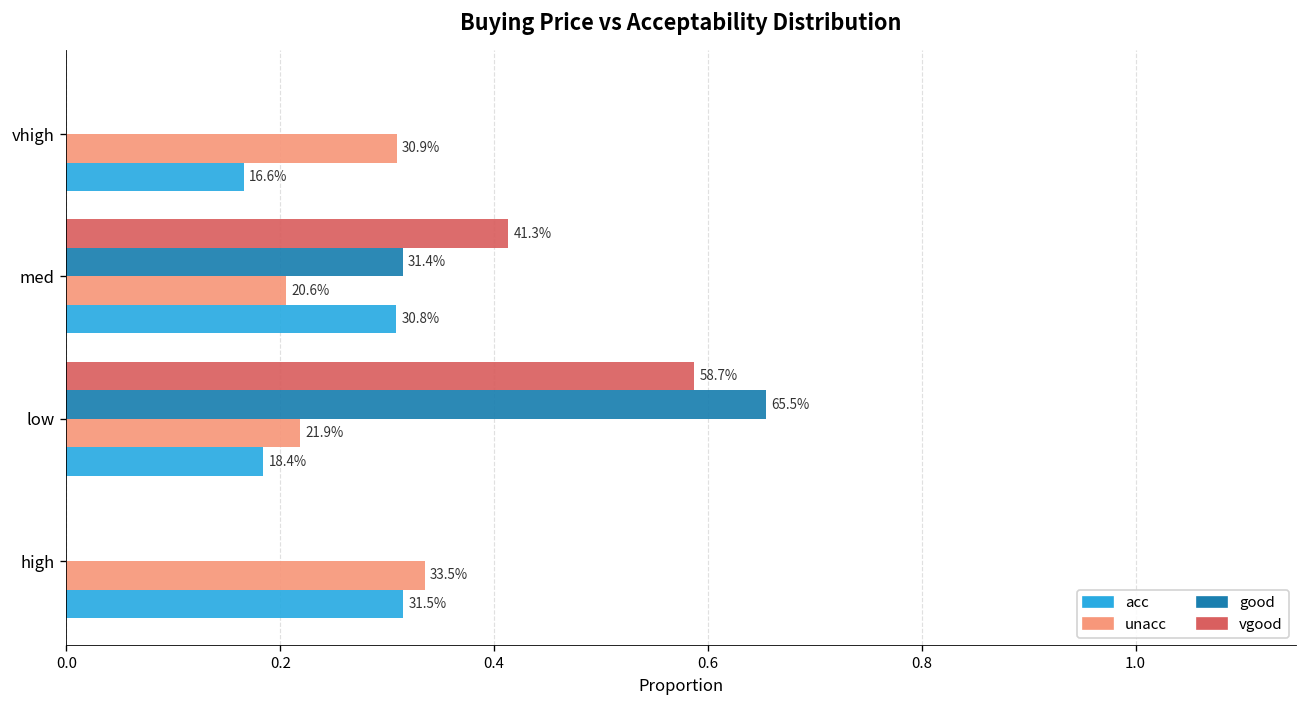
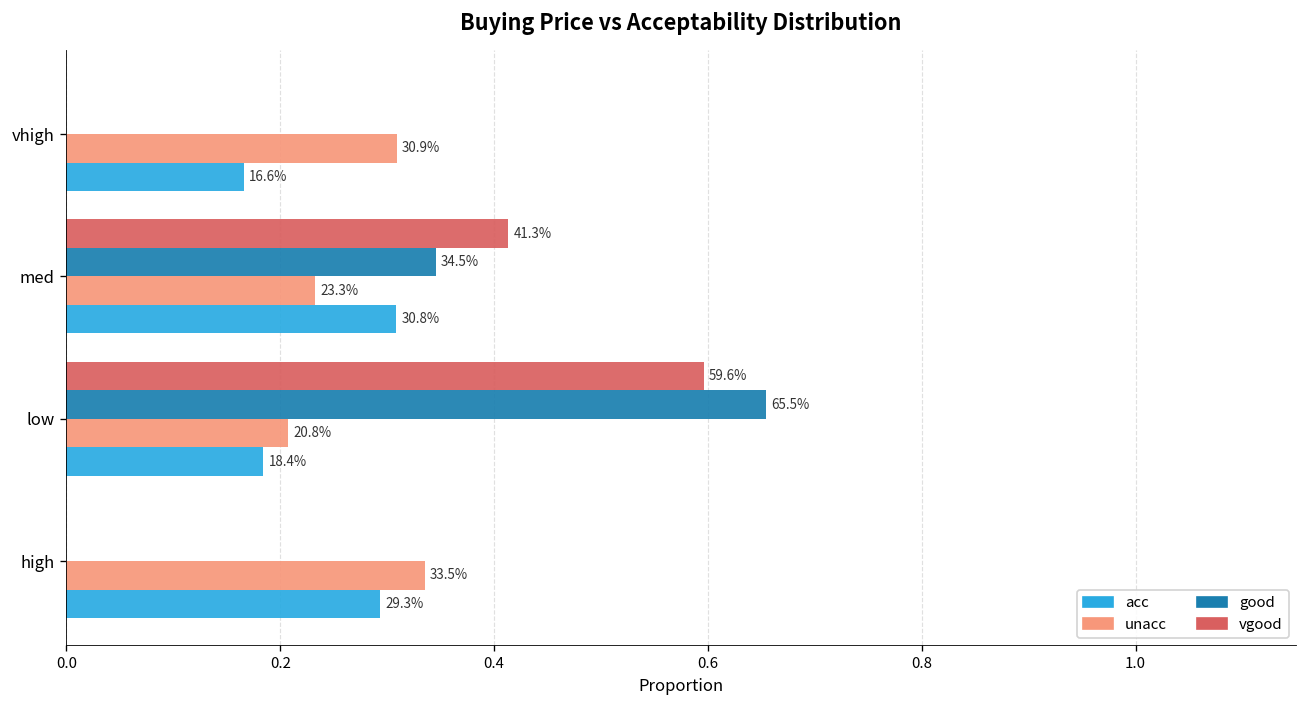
  {
    "acc": {
      "vhigh": "16.6%",
      "med": "30.8%",
      "low": "18.4%",
-     "high": "31.5%"
+     "high": "29.3%"
    },
    "unacc": {
      "vhigh": "30.9%",
-     "med": "20.6%",
-     "low": "21.9%",
+     "med": "23.3%",
+     "low": "20.8%",
      "high": "33.5%"
    },
    "good": {
-     "med": "31.4%",
+     "med": "34.5%",
      "low": "65.5%"
    },
    "vgood": {
      "med": "41.3%",
-     "low": "58.7%"
+     "low": "59.6%"
    }
  }
